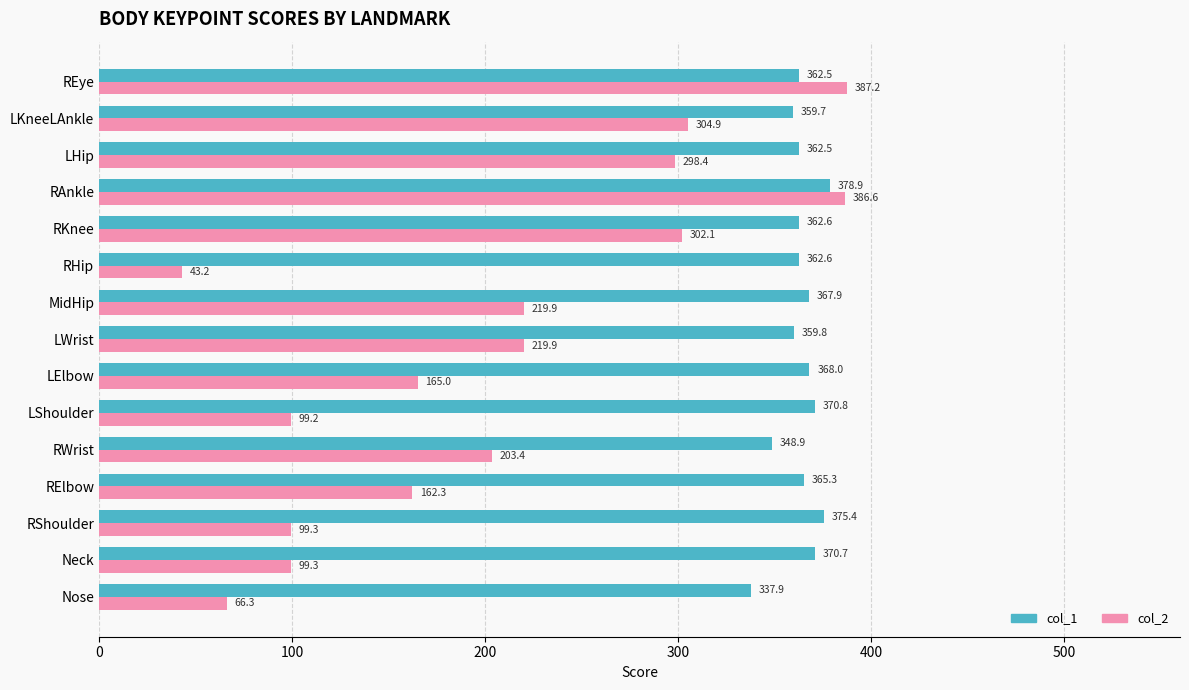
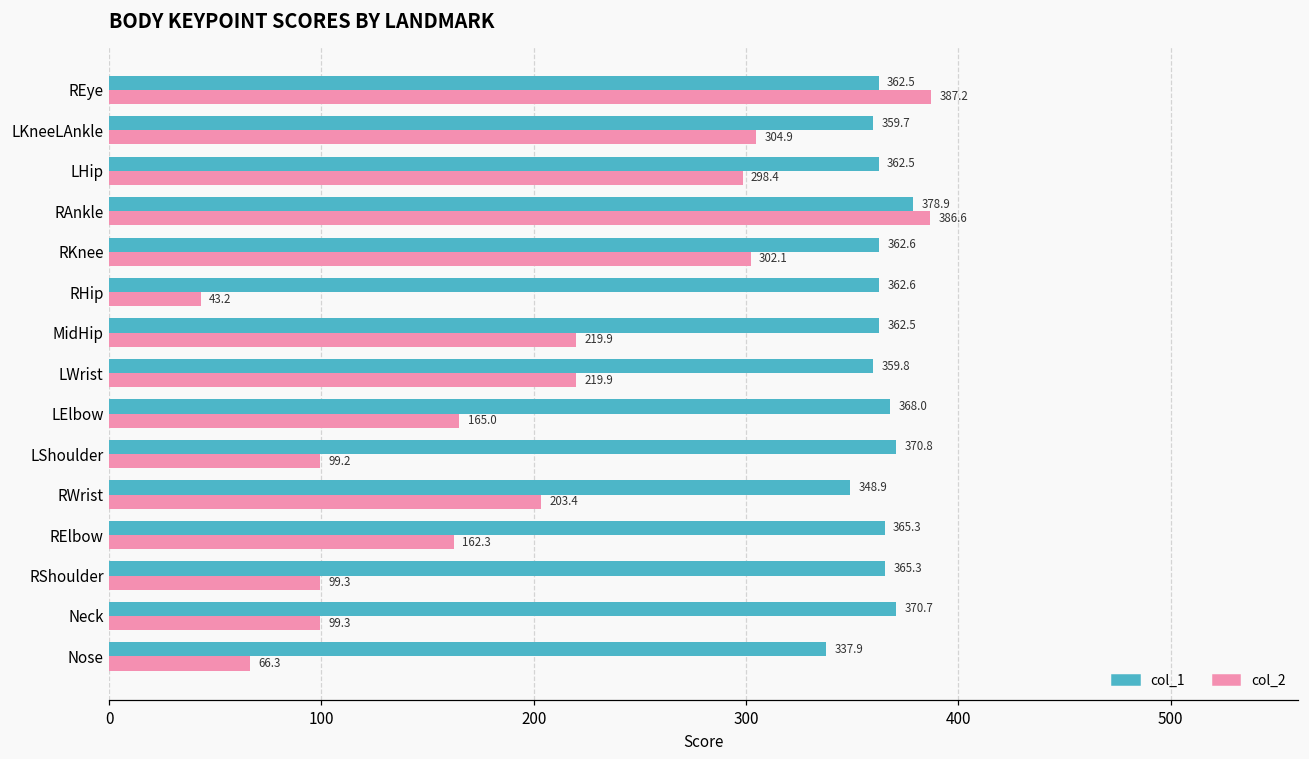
  {
    "col_1": {
      "REye": 362.5,
      "LKneeLAnkle": 359.7,
      "LHip": 362.5,
      "RAnkle": 378.9,
      "RKnee": 362.6,
      "RHip": 362.6,
-     "MidHip": 367.9,
+     "MidHip": 362.5,
      "LWrist": 359.8,
      "LElbow": 368.0,
      "LShoulder": 370.8,
      "RWrist": 348.9,
      "RElbow": 365.3,
-     "RShoulder": 375.4,
+     "RShoulder": 365.3,
      "Neck": 370.7,
      "Nose": 337.9
    },
    "col_2": {
      "REye": 387.2,
      "LKneeLAnkle": 304.9,
      "LHip": 298.4,
      "RAnkle": 386.6,
      "RKnee": 302.1,
      "RHip": 43.2,
      "MidHip": 219.9,
      "LWrist": 219.9,
      "LElbow": 165.0,
      "LShoulder": 99.2,
      "RWrist": 203.4,
      "RElbow": 162.3,
      "RShoulder": 99.3,
      "Neck": 99.3,
      "Nose": 66.3
    }
  }
